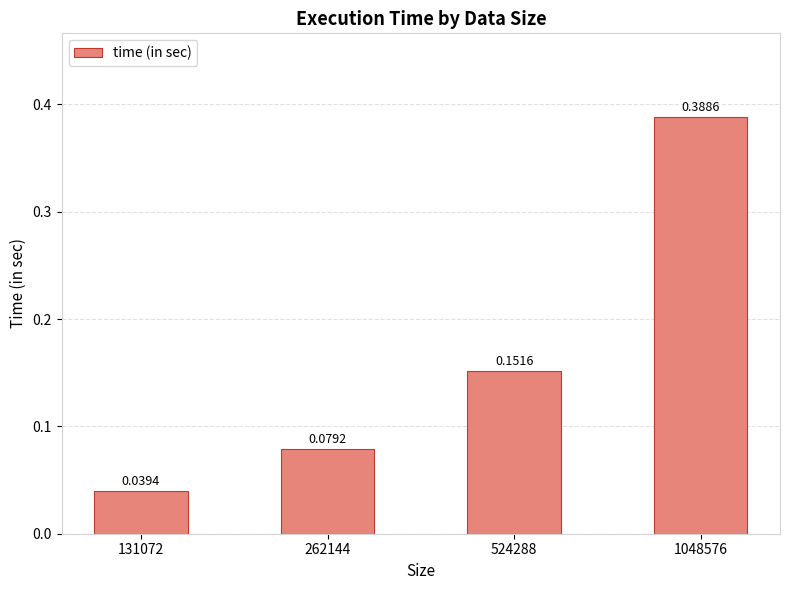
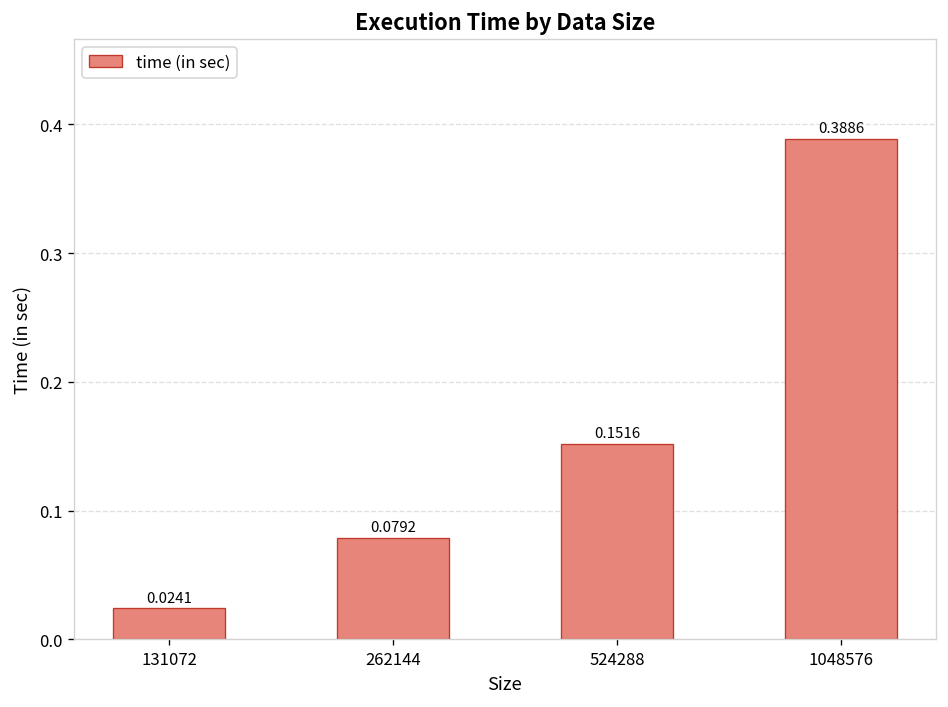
  {
-   "131072": 0.0394,
+   "131072": 0.0241,
    "262144": 0.0792,
    "524288": 0.1516,
    "1048576": 0.3886
  }
